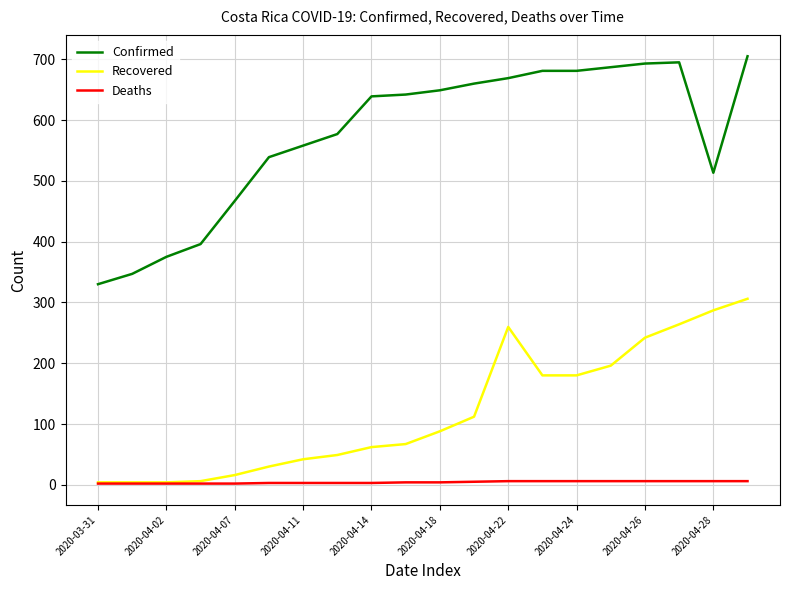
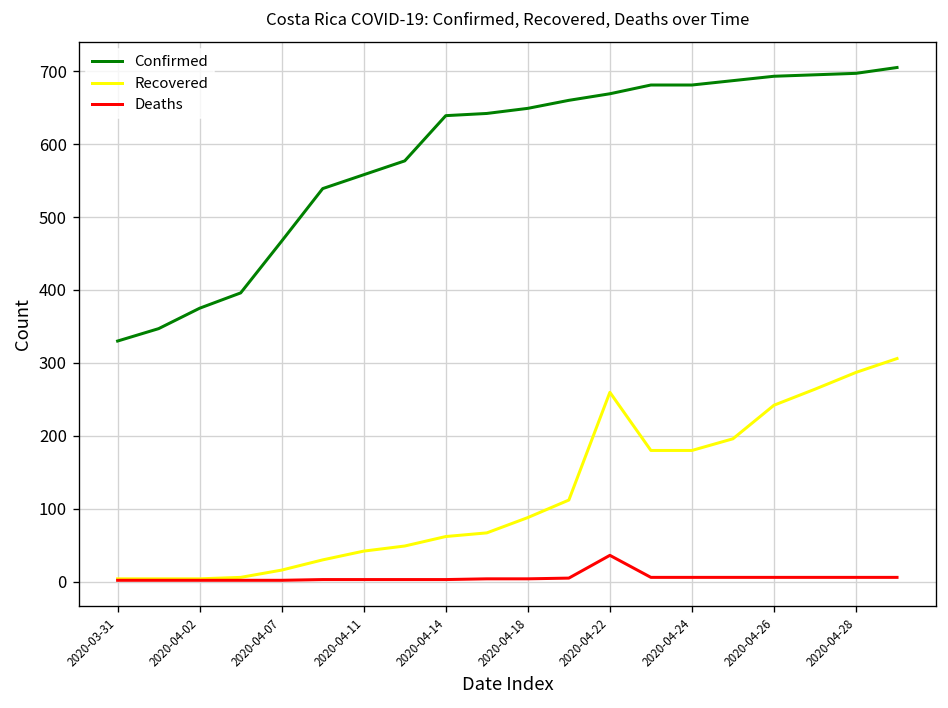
  {
    "Confirmed": {
      "2020-03-31": 330,
      "2020-04-02": 380,
      "2020-04-07": 470,
      "2020-04-11": 560,
      "2020-04-14": 640,
      "2020-04-18": 650,
      "2020-04-22": 670,
      "2020-04-24": 680,
      "2020-04-26": 690,
-     "2020-04-28": 510
+     "2020-04-28": 700
    },
    "Recovered": {
      "2020-04-07": 20,
      "2020-04-11": 40,
      "2020-04-14": 60,
      "2020-04-18": 90,
      "2020-04-22": 260,
      "2020-04-24": 180,
      "2020-04-26": 240,
      "2020-04-28": 290
    },
    "Deaths": {
      "2020-04-07": 0,
      "2020-04-11": 0,
      "2020-04-14": 0,
      "2020-04-18": 0,
-     "2020-04-22": 10,
+     "2020-04-22": 40,
      "2020-04-24": 10,
      "2020-04-26": 10,
      "2020-04-28": 10
    }
  }
